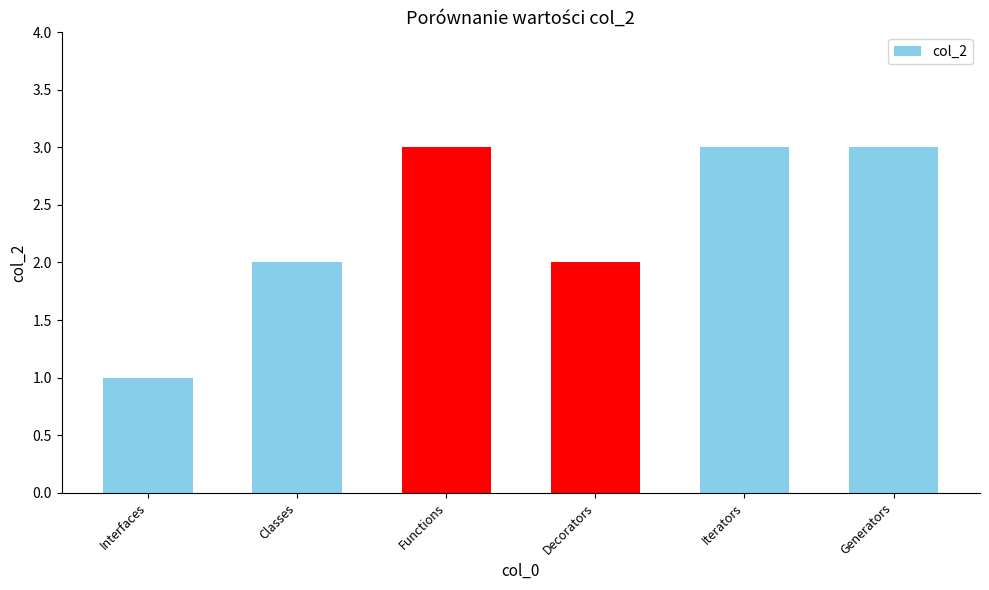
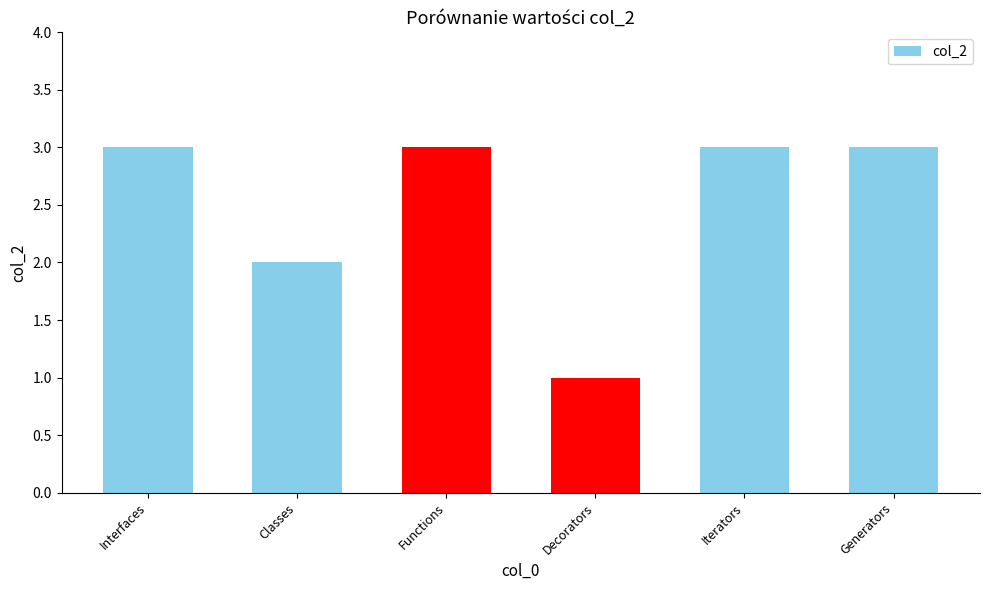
  {
-   "Interfaces": 1,
+   "Interfaces": 3,
    "Classes": 2,
    "Functions": 3,
-   "Decorators": 2,
+   "Decorators": 1,
    "Iterators": 3,
    "Generators": 3
  }
